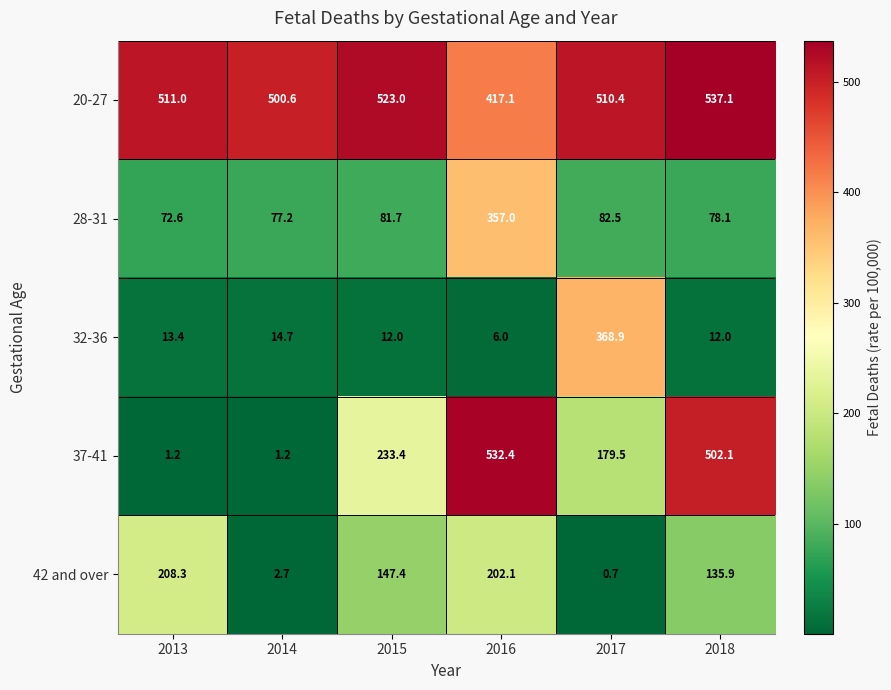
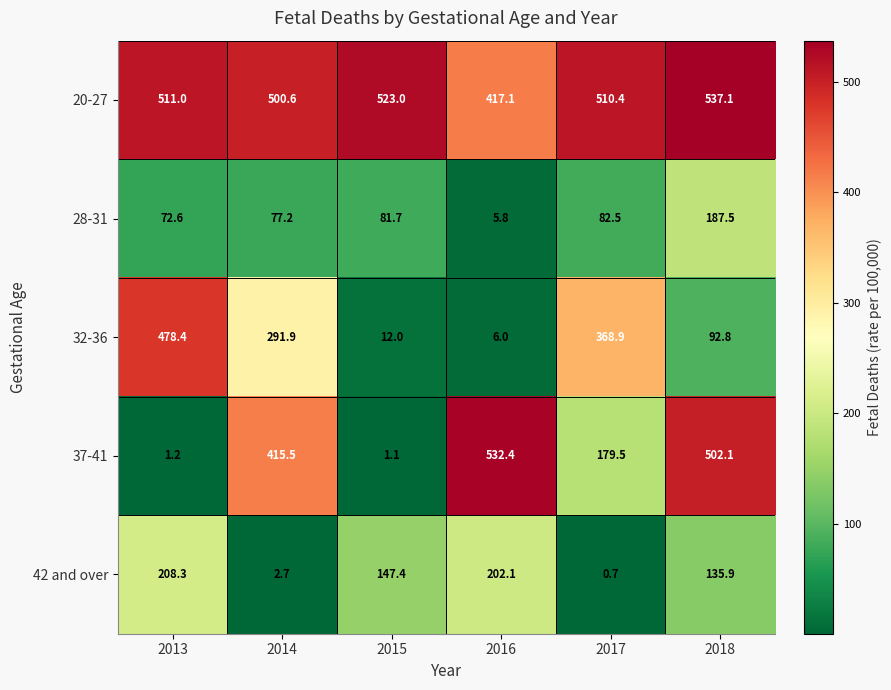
  {
    "20-27": {
      "2013": 511.0,
      "2014": 500.6,
      "2015": 523.0,
      "2016": 417.1,
      "2017": 510.4,
      "2018": 537.1
    },
    "28-31": {
      "2013": 72.6,
      "2014": 77.2,
      "2015": 81.7,
-     "2016": 357.0,
+     "2016": 5.8,
      "2017": 82.5,
-     "2018": 78.1
+     "2018": 187.5
    },
    "32-36": {
-     "2013": 13.4,
-     "2014": 14.7,
+     "2013": 478.4,
+     "2014": 291.9,
      "2015": 12.0,
      "2016": 6.0,
      "2017": 368.9,
-     "2018": 12.0
+     "2018": 92.8
    },
    "37-41": {
      "2013": 1.2,
-     "2014": 1.2,
-     "2015": 233.4,
+     "2014": 415.5,
+     "2015": 1.1,
      "2016": 532.4,
      "2017": 179.5,
      "2018": 502.1
    },
    "42 and over": {
      "2013": 208.3,
      "2014": 2.7,
      "2015": 147.4,
      "2016": 202.1,
      "2017": 0.7,
      "2018": 135.9
    }
  }
